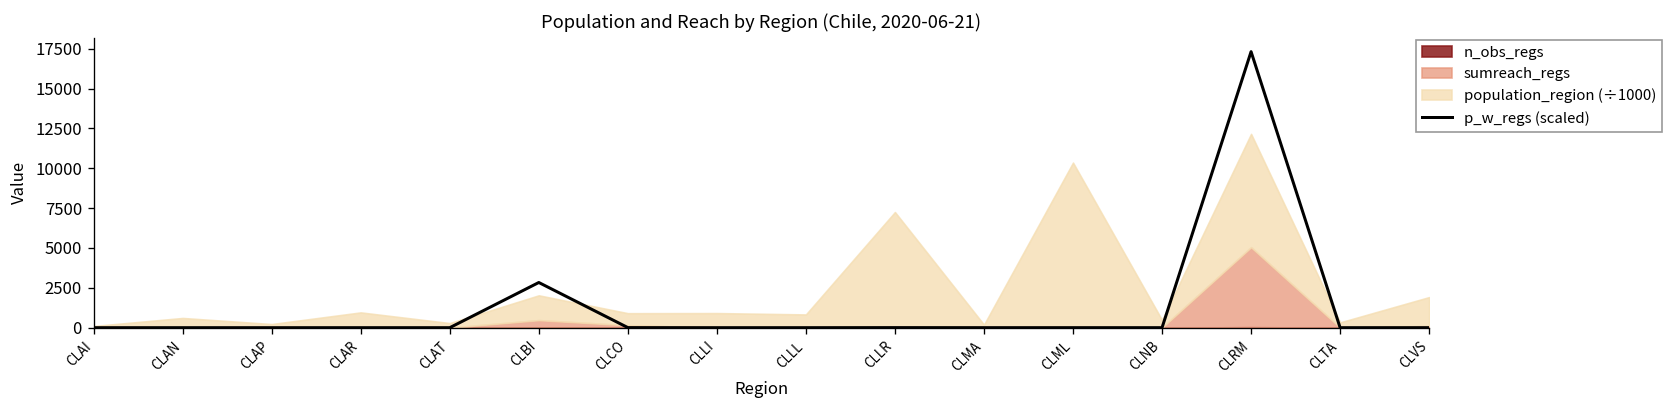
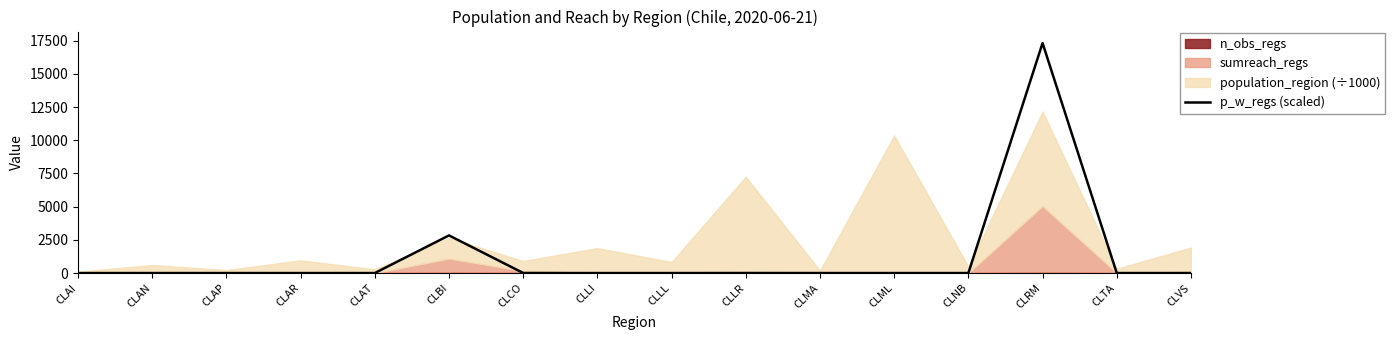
  {
    "p_w_regs (scaled)": {
      "CLBI": 2800,
      "CLRM": 17300
    },
    "sumreach_regs": {
-     "CLBI": 500,
+     "CLBI": 1100,
      "CLRM": 5000
    },
    "population_region (÷1000)": {
      "CLAN": 600,
      "CLAP": 200,
      "CLAR": 1000,
      "CLAT": 300,
      "CLBI": 1600,
      "CLCO": 800,
-     "CLLI": 900,
+     "CLLI": 1900,
      "CLLL": 800,
      "CLLR": 7200,
      "CLML": 10300,
      "CLNB": 500,
      "CLRM": 7100,
      "CLTA": 300,
      "CLVS": 1800
    }
  }
